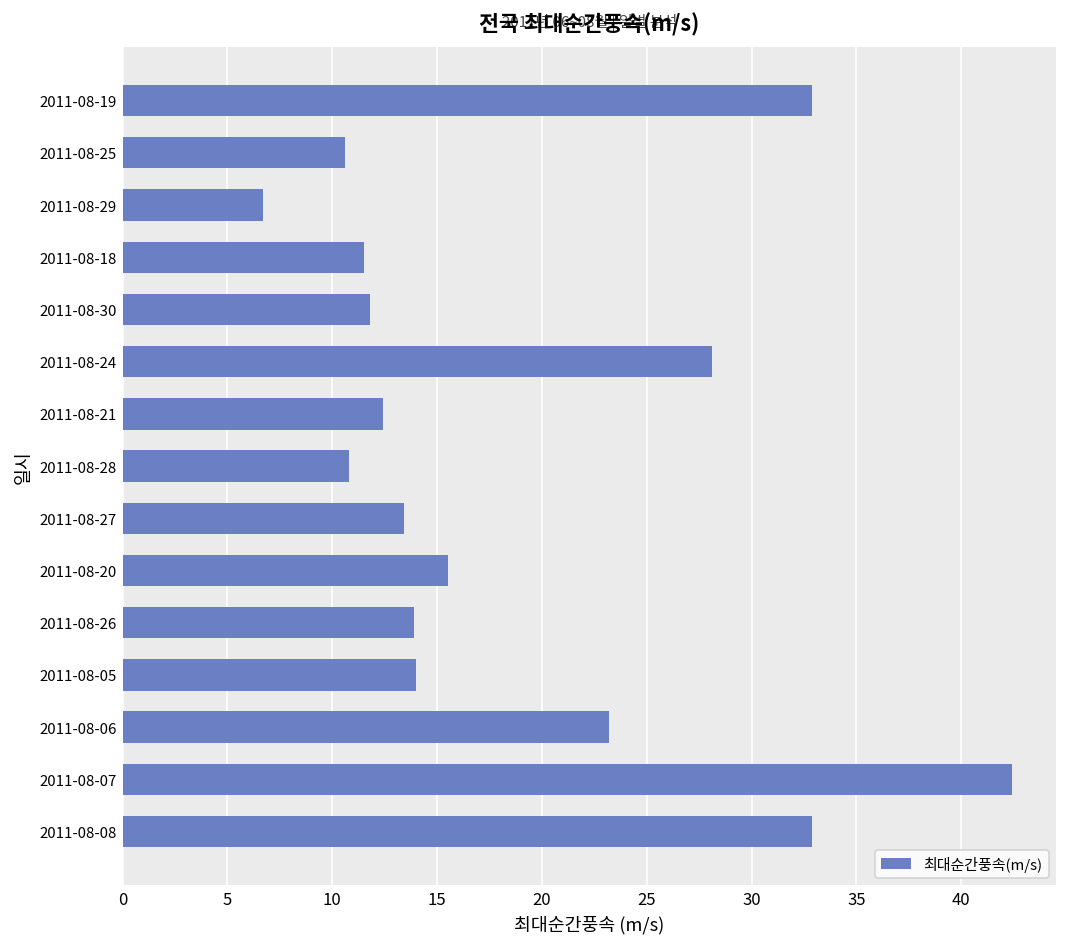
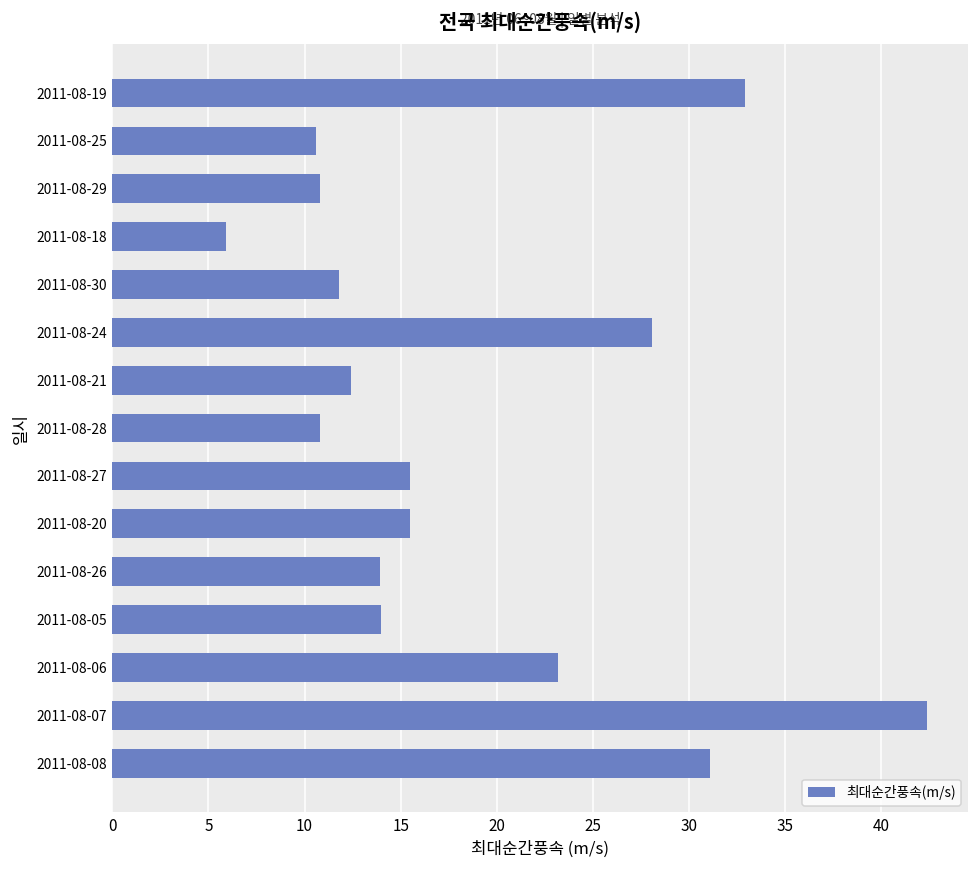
  {
    "2011-08-19": 32.9,
    "2011-08-25": 10.6,
-   "2011-08-29": 6.7,
-   "2011-08-18": 11.5,
+   "2011-08-29": 10.8,
+   "2011-08-18": 5.9,
    "2011-08-30": 11.8,
    "2011-08-24": 28.1,
    "2011-08-21": 12.4,
    "2011-08-28": 10.8,
-   "2011-08-27": 13.4,
+   "2011-08-27": 15.5,
    "2011-08-20": 15.5,
    "2011-08-26": 13.9,
    "2011-08-05": 14.0,
    "2011-08-06": 23.2,
    "2011-08-07": 42.4,
-   "2011-08-08": 32.9
+   "2011-08-08": 31.1
  }
